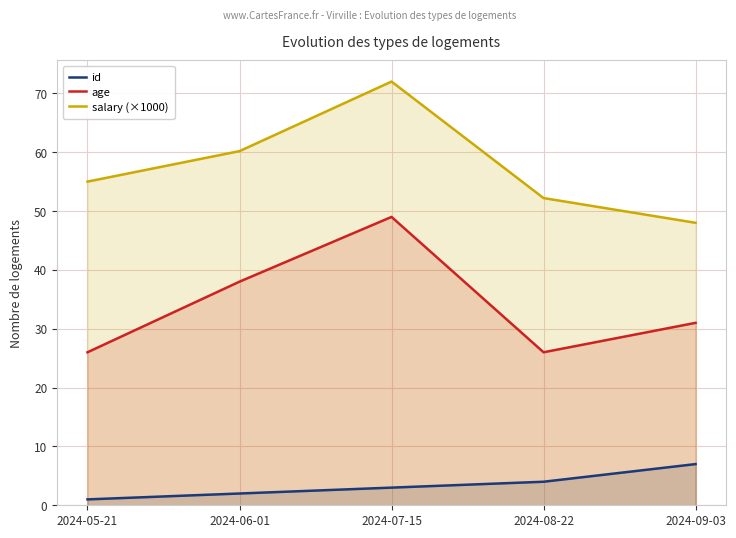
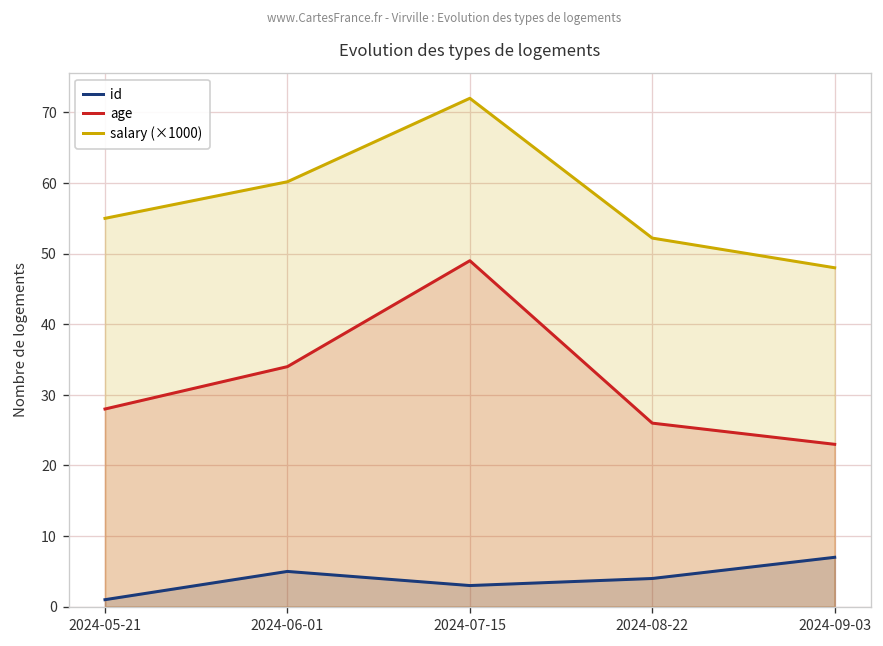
  {
    "id": {
      "2024-05-21": 1,
-     "2024-06-01": 2,
+     "2024-06-01": 5,
      "2024-07-15": 3,
      "2024-08-22": 4,
      "2024-09-03": 7
    },
    "age": {
-     "2024-05-21": 26,
-     "2024-06-01": 38,
+     "2024-05-21": 28,
+     "2024-06-01": 34,
      "2024-07-15": 49,
      "2024-08-22": 26,
-     "2024-09-03": 31
+     "2024-09-03": 23
    },
    "salary (×1000)": {
      "2024-05-21": 55,
      "2024-06-01": 60,
      "2024-07-15": 72,
      "2024-08-22": 52,
      "2024-09-03": 48
    }
  }
